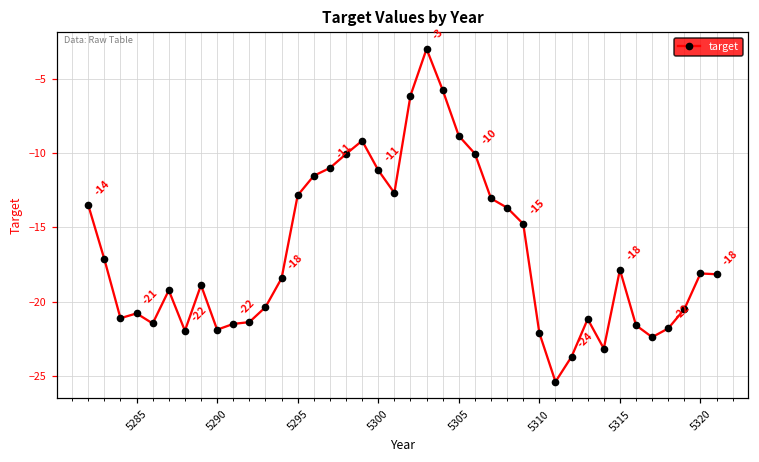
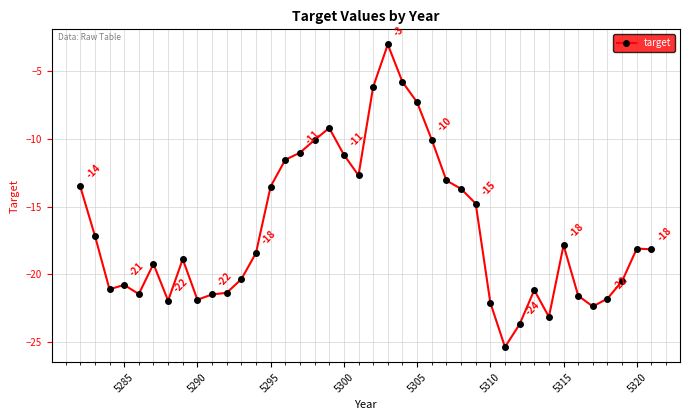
  {
-   "5295": -12.9,
-   "5305": -8.9,
+   "5295": -13.5,
+   "5305": -7.3,
    "5310": -22.1
  }
